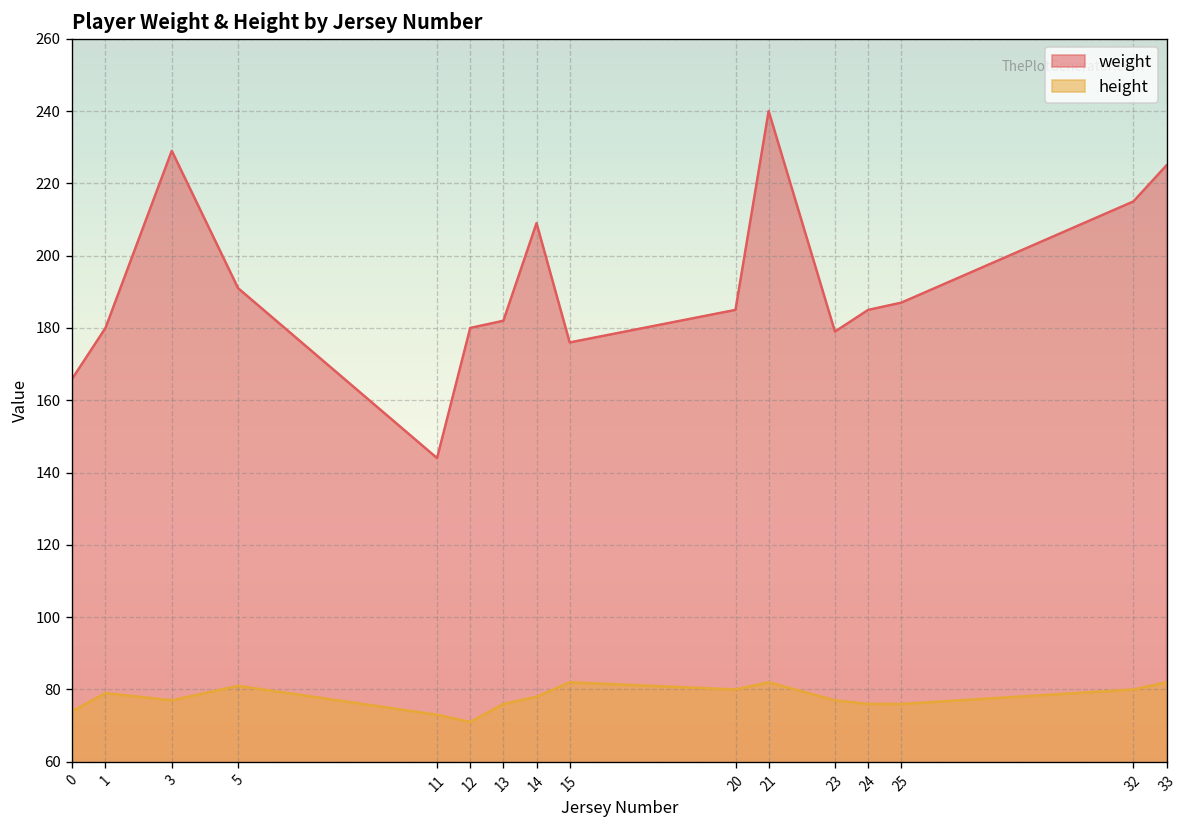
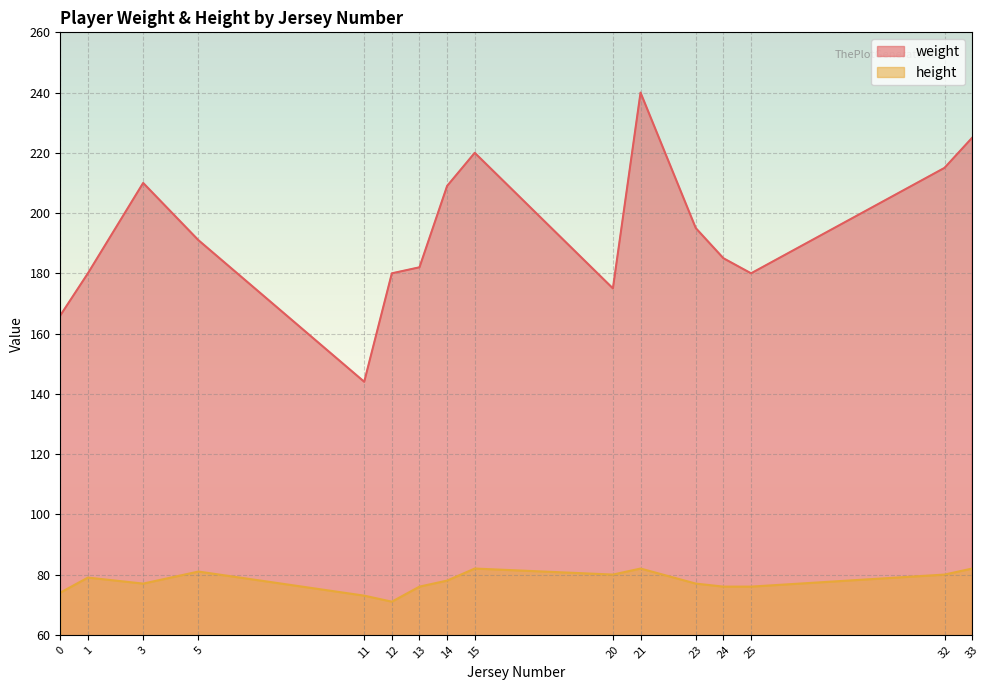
  {
    "weight": {
      "0": 166,
      "1": 180,
-     "3": 229,
+     "3": 210,
      "5": 191,
      "11": 144,
      "12": 180,
      "13": 182,
      "14": 209,
-     "15": 176,
-     "20": 185,
+     "15": 220,
+     "20": 175,
      "21": 240,
-     "23": 179,
+     "23": 195,
      "24": 185,
-     "25": 187,
+     "25": 180,
      "32": 215,
      "33": 225
    },
    "height": {
      "0": 74,
      "1": 79,
      "3": 77,
      "5": 81,
      "11": 73,
      "12": 71,
      "13": 76,
      "14": 78,
      "15": 82,
      "20": 80,
      "21": 82,
      "23": 77,
      "24": 76,
      "25": 76,
      "32": 80,
      "33": 82
    }
  }
